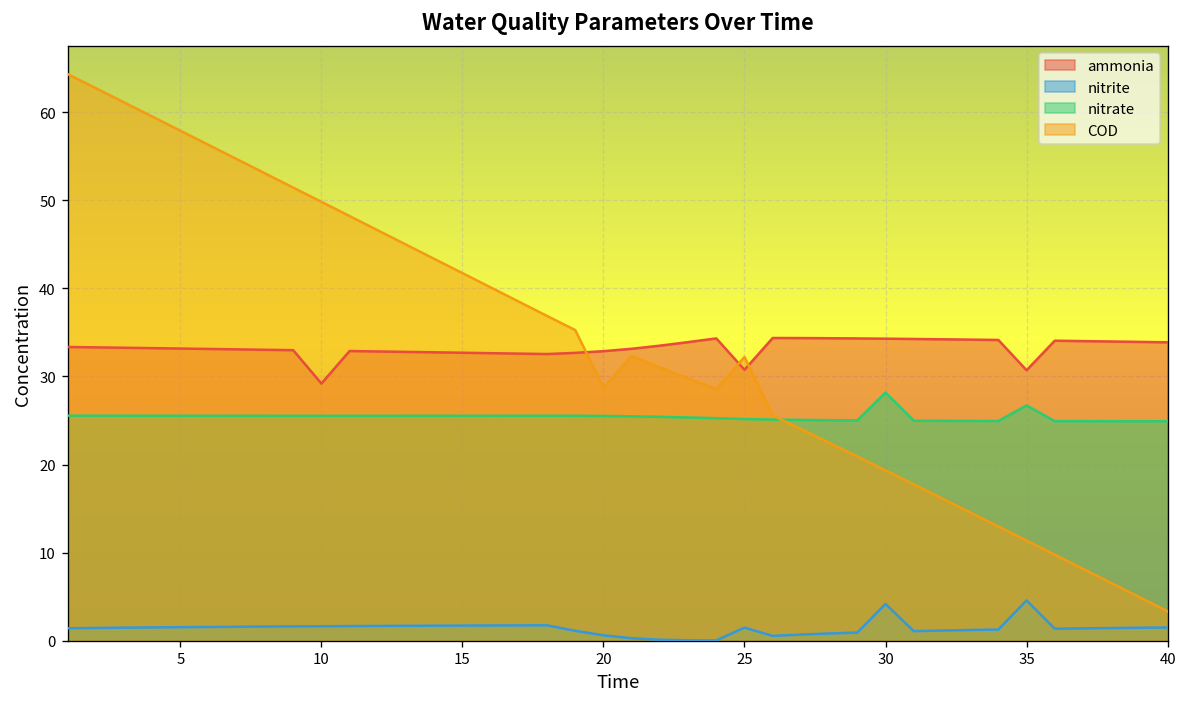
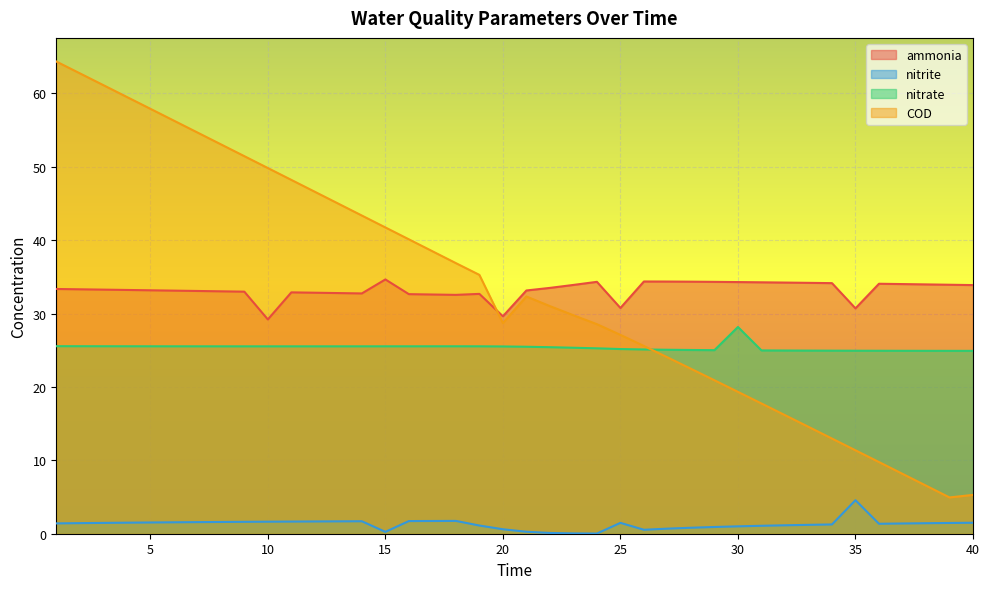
  {
    "ammonia": {
      "5": 33,
      "10": 29,
-     "15": 33,
-     "20": 33,
+     "15": 35,
+     "20": 30,
      "25": 31,
      "30": 34,
      "35": 31,
      "40": 34
    },
    "nitrite": {
      "5": 2,
      "10": 2,
-     "15": 2,
+     "15": 0,
      "20": 1,
      "25": 1,
-     "30": 4,
+     "30": 1,
      "35": 5,
      "40": 1
    },
    "nitrate": {
      "5": 26,
      "10": 26,
      "15": 26,
      "20": 26,
      "25": 25,
      "30": 28,
-     "35": 27,
+     "35": 25,
      "40": 25
    },
    "COD": {
      "5": 58,
      "10": 50,
      "15": 42,
      "20": 29,
-     "25": 32,
+     "25": 27,
      "30": 19,
      "35": 11,
-     "40": 3
+     "40": 5
    }
  }
